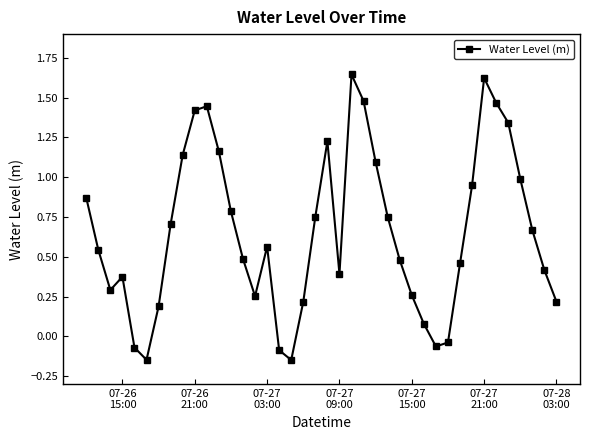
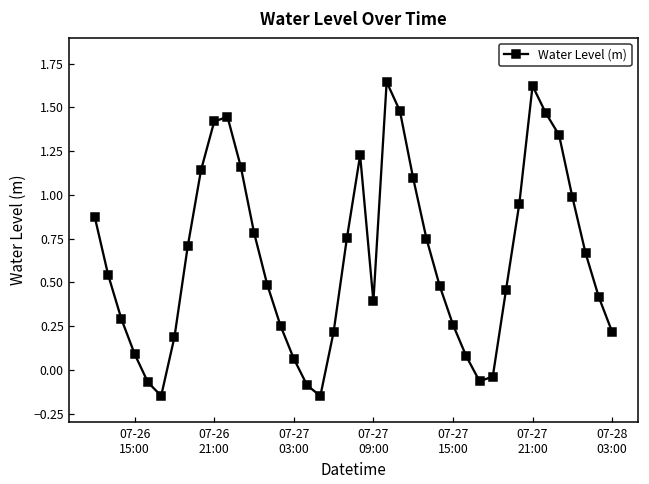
  {
-   "07-26 15:00": 0.37,
+   "07-26 15:00": 0.09,
    "07-26 21:00": 1.42,
-   "07-27 03:00": 0.56,
+   "07-27 03:00": 0.06,
    "07-27 09:00": 0.39,
    "07-27 15:00": 0.26,
    "07-27 21:00": 1.62,
    "07-28 03:00": 0.22
  }
